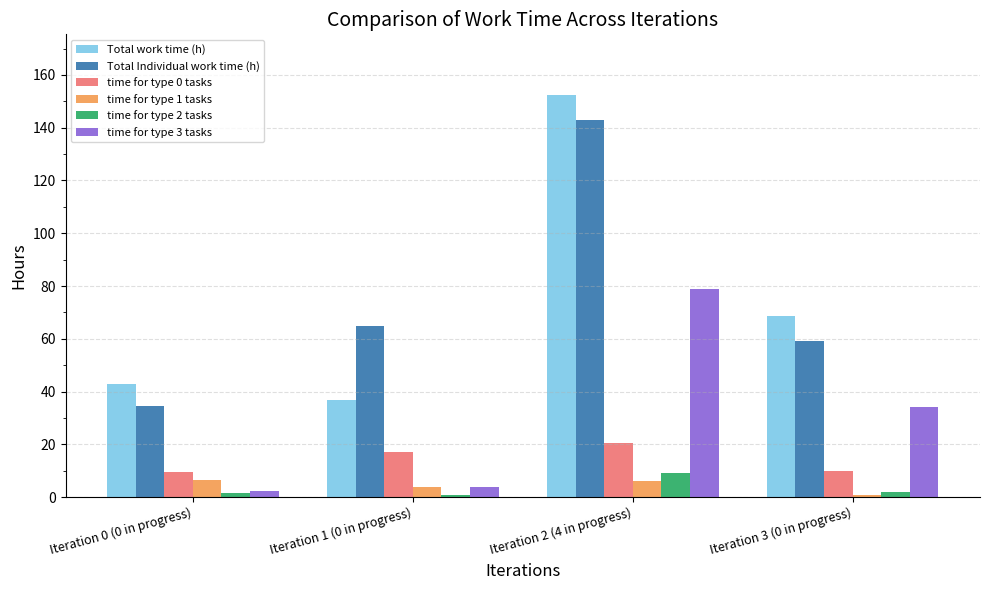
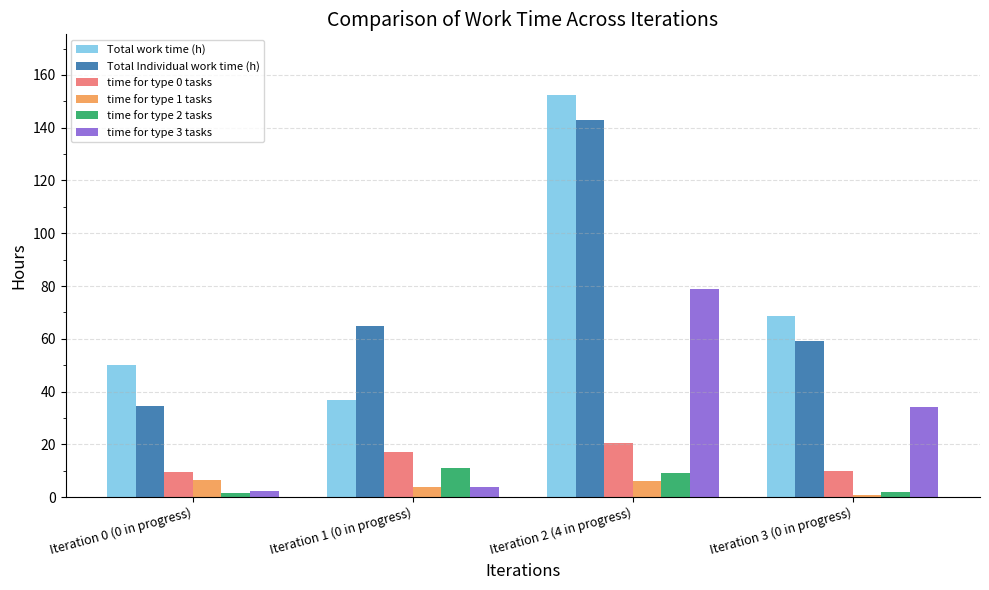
  {
    "Total work time (h)": {
-     "Iteration 0 (0 in progress)": 43,
+     "Iteration 0 (0 in progress)": 50,
      "Iteration 1 (0 in progress)": 37,
      "Iteration 2 (4 in progress)": 153,
      "Iteration 3 (0 in progress)": 69
    },
    "Total Individual work time (h)": {
      "Iteration 0 (0 in progress)": 35,
      "Iteration 1 (0 in progress)": 65,
      "Iteration 2 (4 in progress)": 143,
      "Iteration 3 (0 in progress)": 59
    },
    "time for type 2 tasks": {
      "Iteration 0 (0 in progress)": 2,
-     "Iteration 1 (0 in progress)": 1,
+     "Iteration 1 (0 in progress)": 11,
      "Iteration 2 (4 in progress)": 9,
      "Iteration 3 (0 in progress)": 2
    },
    "time for type 3 tasks": {
      "Iteration 0 (0 in progress)": 2,
      "Iteration 1 (0 in progress)": 4,
      "Iteration 2 (4 in progress)": 79,
      "Iteration 3 (0 in progress)": 34
    }
  }
